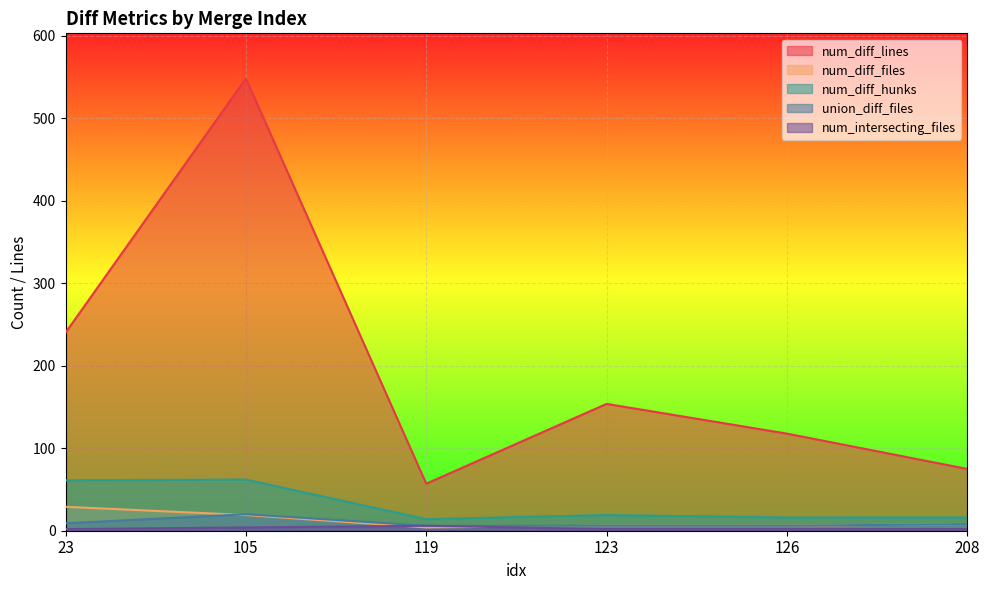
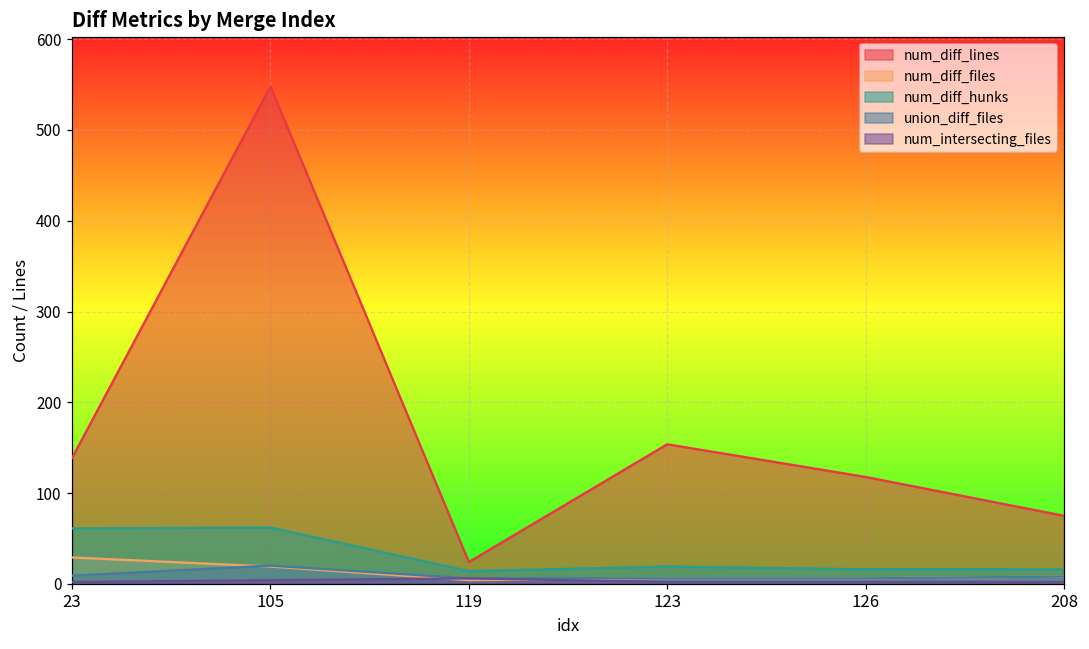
  {
    "num_diff_lines": {
-     "23": 240,
+     "23": 140,
      "105": 550,
-     "119": 60,
+     "119": 20,
      "123": 150,
      "126": 120,
      "208": 70
    },
    "num_diff_files": {
      "23": 30
    }
  }
